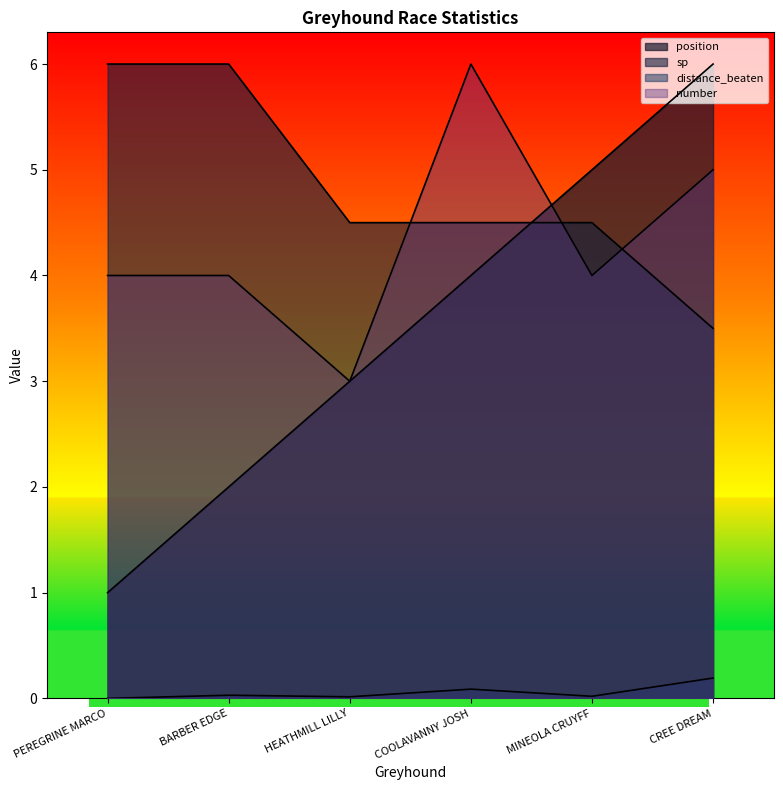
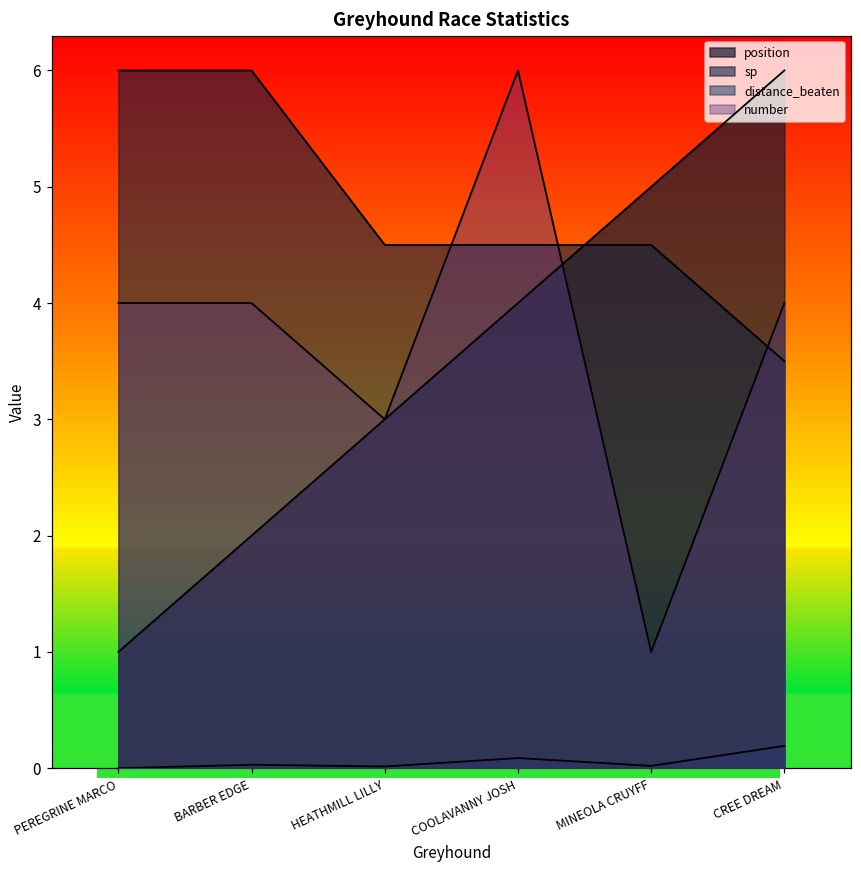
  {
    "number": {
      "PEREGRINE MARCO": 4,
      "BARBER EDGE": 4,
      "COOLAVANNY JOSH": 6,
-     "MINEOLA CRUYFF": 4,
-     "CREE DREAM": 5
+     "MINEOLA CRUYFF": 1,
+     "CREE DREAM": 4
    }
  }
